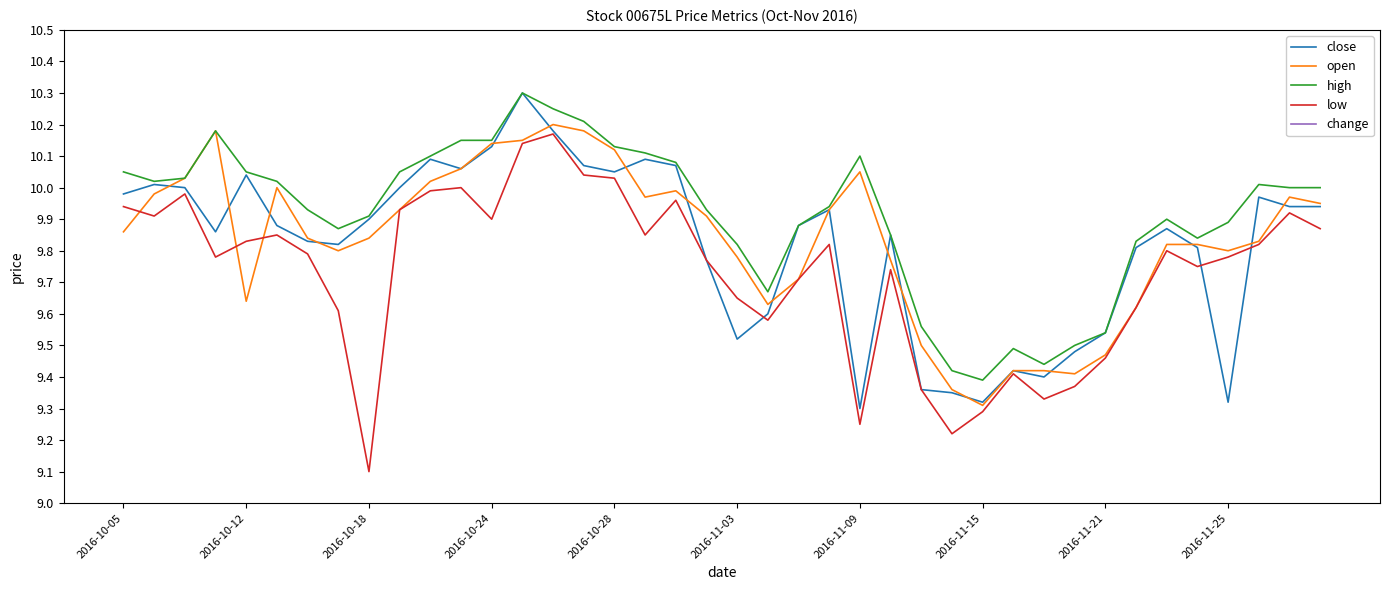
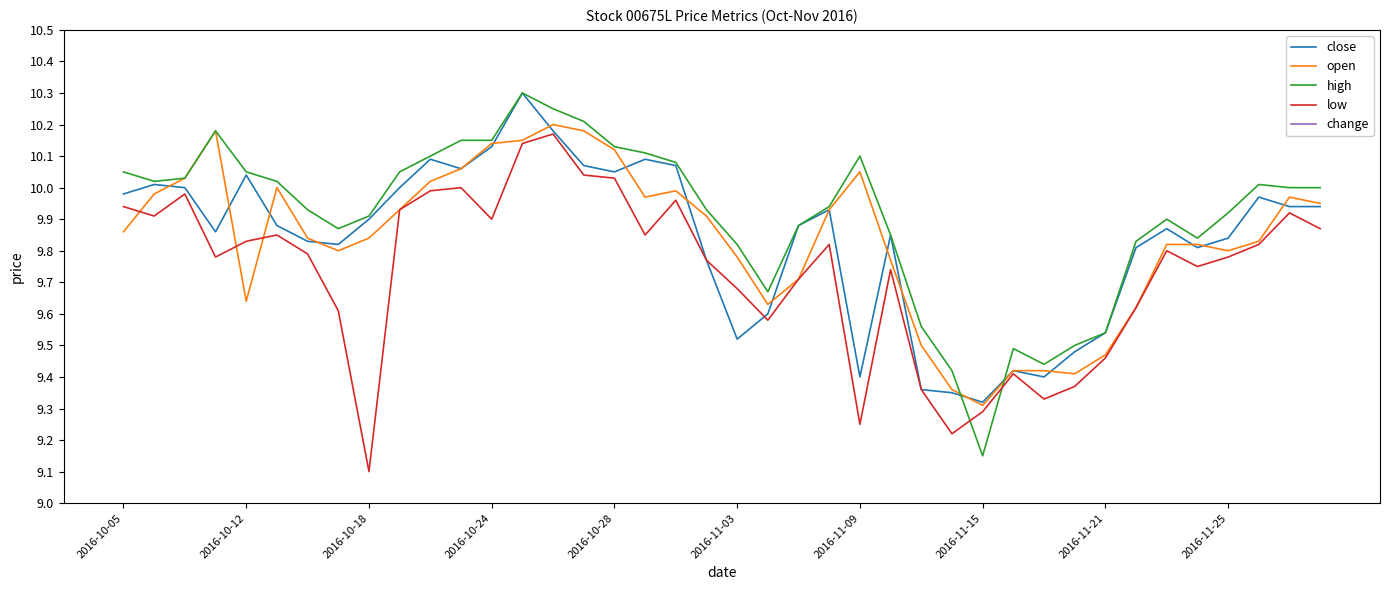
  {
    "close": {
      "2016-10-05": 9.98,
      "2016-10-12": 10.04,
      "2016-10-18": 9.90,
      "2016-10-24": 10.13,
      "2016-10-28": 10.05,
      "2016-11-03": 9.52,
-     "2016-11-09": 9.3,
+     "2016-11-09": 9.4,
      "2016-11-15": 9.32,
-     "2016-11-25": 9.32
+     "2016-11-25": 9.84
    },
    "open": {
      "2016-10-05": 9.86,
      "2016-10-12": 9.64,
      "2016-10-18": 9.84,
      "2016-10-24": 10.14,
      "2016-10-28": 10.12,
      "2016-11-03": 9.78,
      "2016-11-09": 10.05,
      "2016-11-15": 9.31,
      "2016-11-21": 9.47,
      "2016-11-25": 9.80
    },
    "high": {
      "2016-10-05": 10.05,
      "2016-10-12": 10.05,
      "2016-10-18": 9.91,
      "2016-10-24": 10.15,
      "2016-10-28": 10.13,
      "2016-11-03": 9.82,
      "2016-11-09": 10.10,
-     "2016-11-15": 9.39,
-     "2016-11-25": 9.89
+     "2016-11-15": 9.15,
+     "2016-11-25": 9.92
    },
    "low": {
      "2016-10-05": 9.94,
      "2016-10-12": 9.83,
      "2016-10-18": 9.10,
      "2016-10-24": 9.90,
      "2016-10-28": 10.03,
-     "2016-11-03": 9.65,
+     "2016-11-03": 9.68,
      "2016-11-09": 9.25,
      "2016-11-15": 9.29,
      "2016-11-21": 9.46,
      "2016-11-25": 9.78
    }
  }
